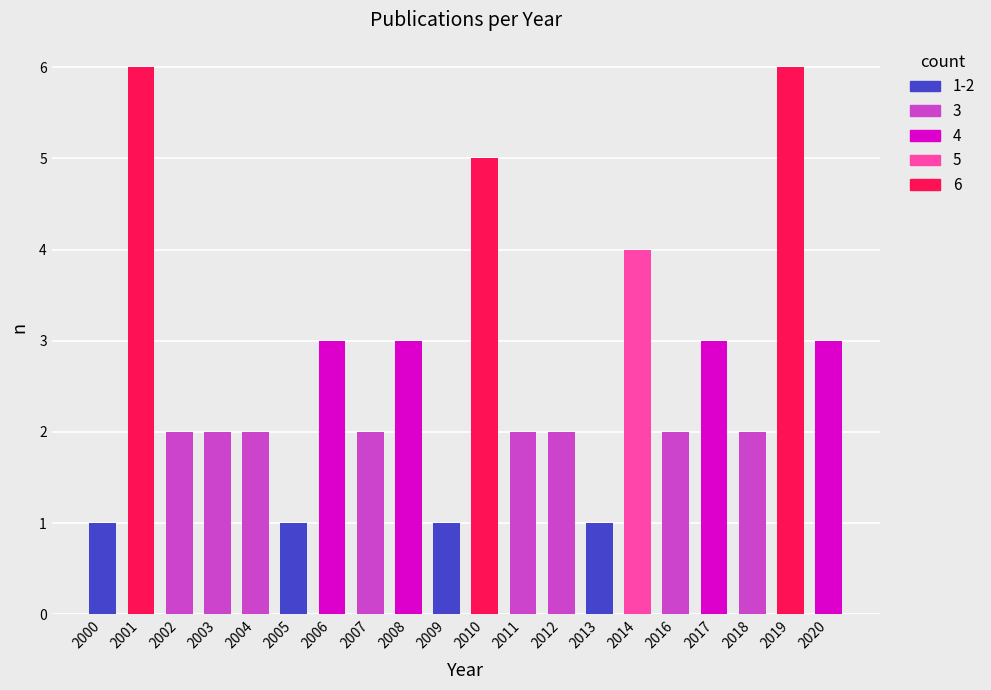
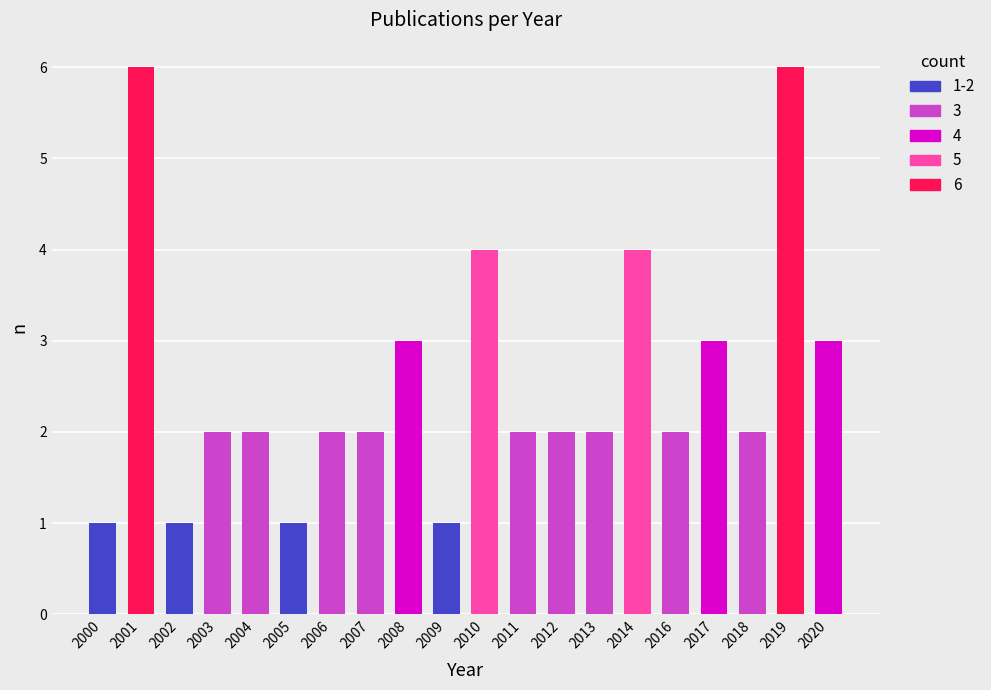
  {
    "2000": 1,
    "2001": 6,
-   "2002": 2,
+   "2002": 1,
    "2003": 2,
    "2004": 2,
    "2005": 1,
-   "2006": 3,
+   "2006": 2,
    "2007": 2,
    "2008": 3,
    "2009": 1,
-   "2010": 5,
+   "2010": 4,
    "2011": 2,
    "2012": 2,
-   "2013": 1,
+   "2013": 2,
    "2014": 4,
    "2016": 2,
    "2017": 3,
    "2018": 2,
    "2019": 6,
    "2020": 3
  }
